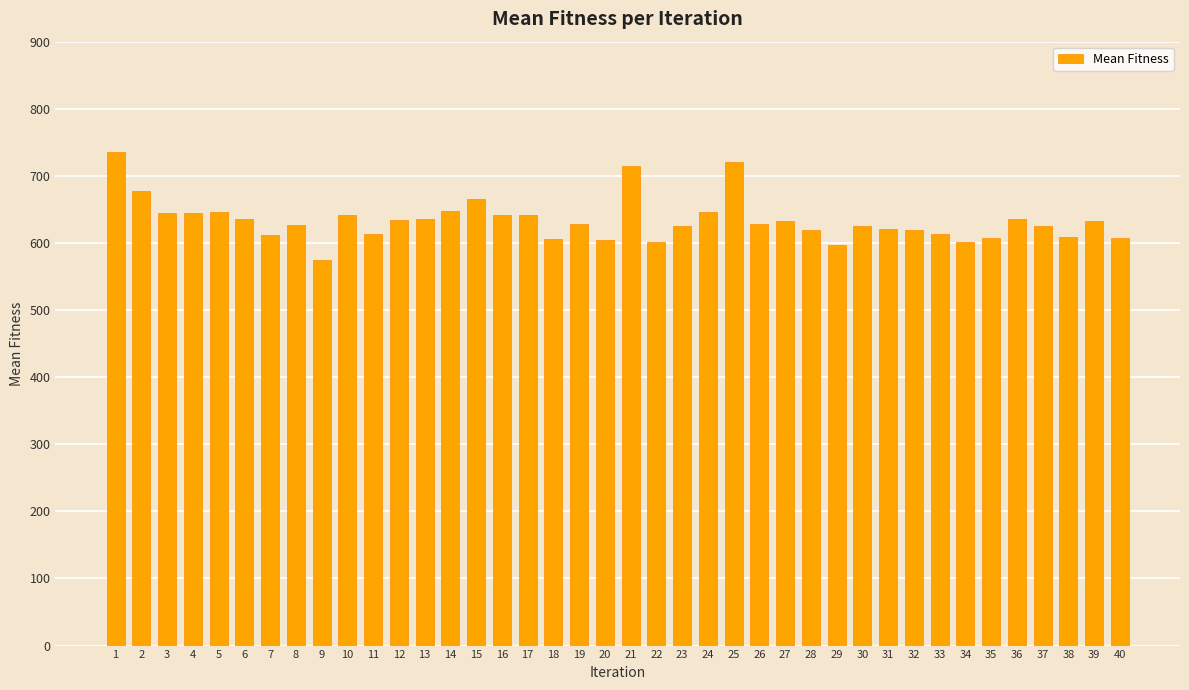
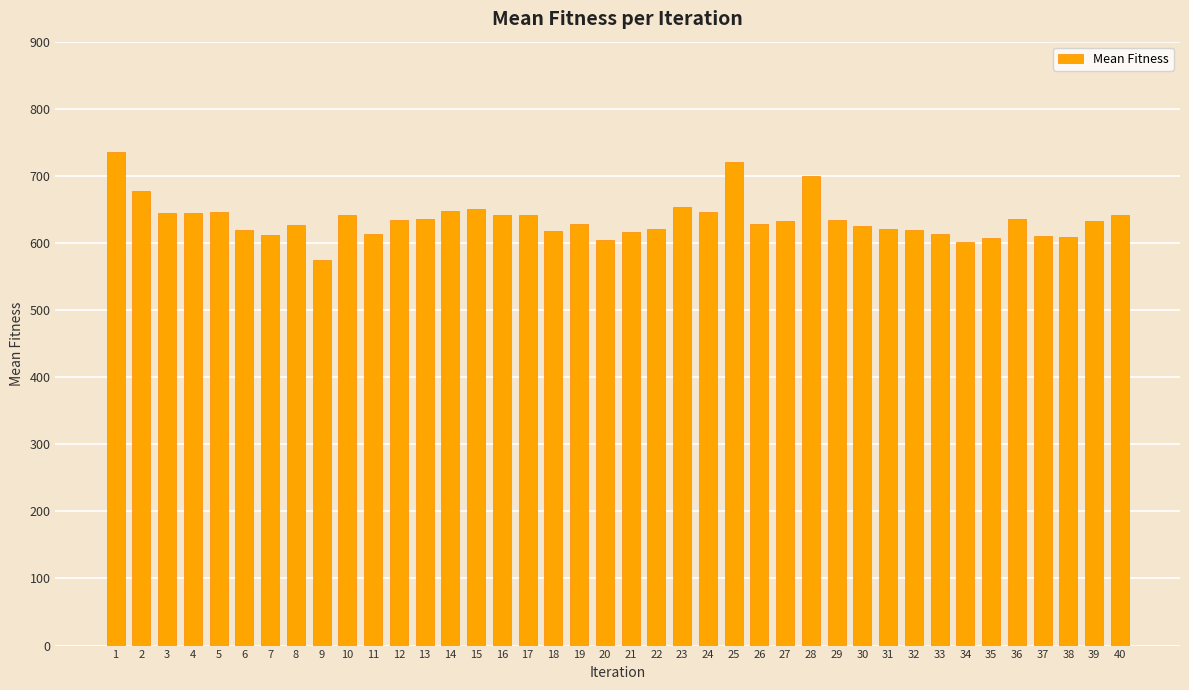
  {
    "1": 740,
    "2": 680,
    "3": 650,
    "4": 640,
    "5": 650,
-   "6": 640,
+   "6": 620,
    "7": 610,
    "8": 630,
    "9": 580,
    "10": 640,
    "11": 610,
    "12": 630,
    "13": 640,
    "14": 650,
-   "15": 670,
+   "15": 650,
    "16": 640,
    "17": 640,
-   "18": 610,
+   "18": 620,
    "19": 630,
    "20": 610,
-   "21": 720,
-   "22": 600,
-   "23": 630,
+   "21": 620,
+   "22": 620,
+   "23": 650,
    "24": 650,
    "25": 720,
    "26": 630,
    "27": 630,
-   "28": 620,
-   "29": 600,
+   "28": 700,
+   "29": 630,
    "30": 630,
    "31": 620,
    "32": 620,
    "33": 610,
    "34": 600,
    "35": 610,
    "36": 640,
-   "37": 630,
+   "37": 610,
    "38": 610,
    "39": 630,
-   "40": 610
+   "40": 640
  }
